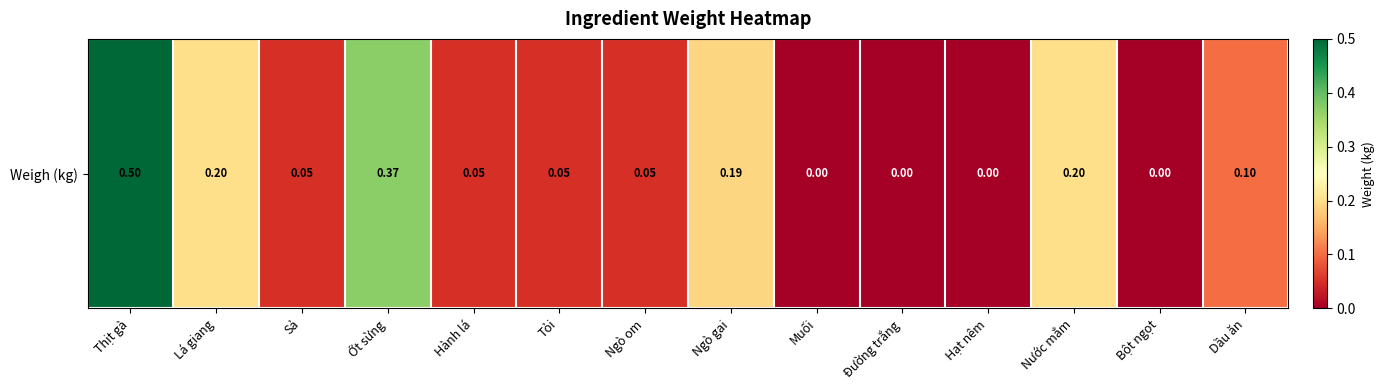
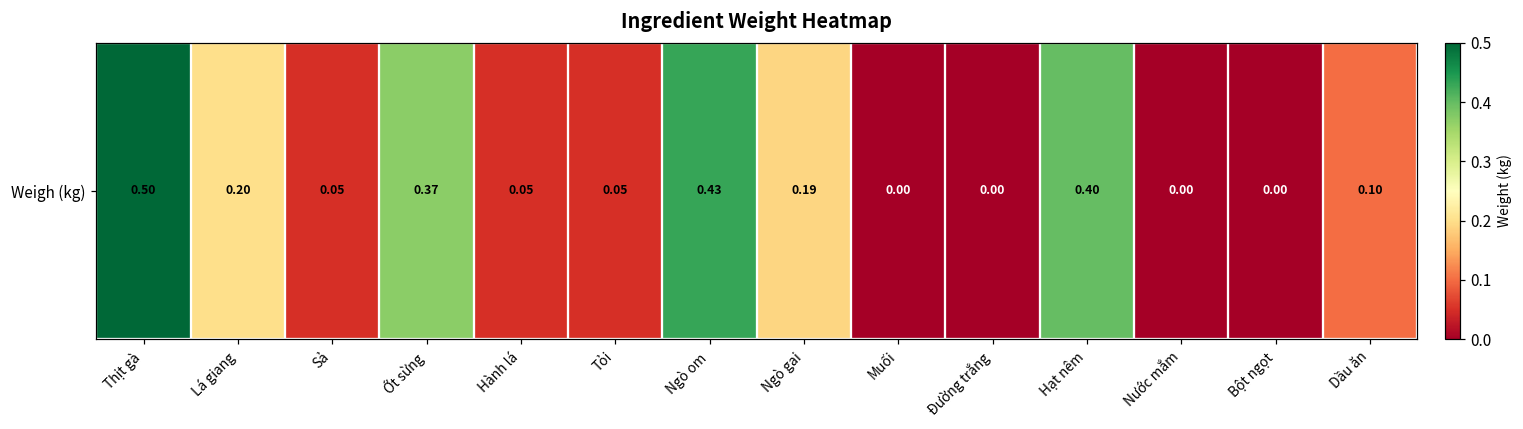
  {
    "Weigh (kg)": {
      "Thịt gà": 0.50,
      "Lá giang": 0.20,
      "Sả": 0.05,
      "Ớt sừng": 0.37,
      "Hành lá": 0.05,
      "Tỏi": 0.05,
-     "Ngò om": 0.05,
+     "Ngò om": 0.43,
      "Ngò gai": 0.19,
      "Muối": 0.00,
      "Đường trắng": 0.00,
-     "Hạt nêm": 0.00,
-     "Nước mắm": 0.20,
+     "Hạt nêm": 0.40,
+     "Nước mắm": 0.00,
      "Bột ngọt": 0.00,
      "Dầu ăn": 0.10
    }
  }
